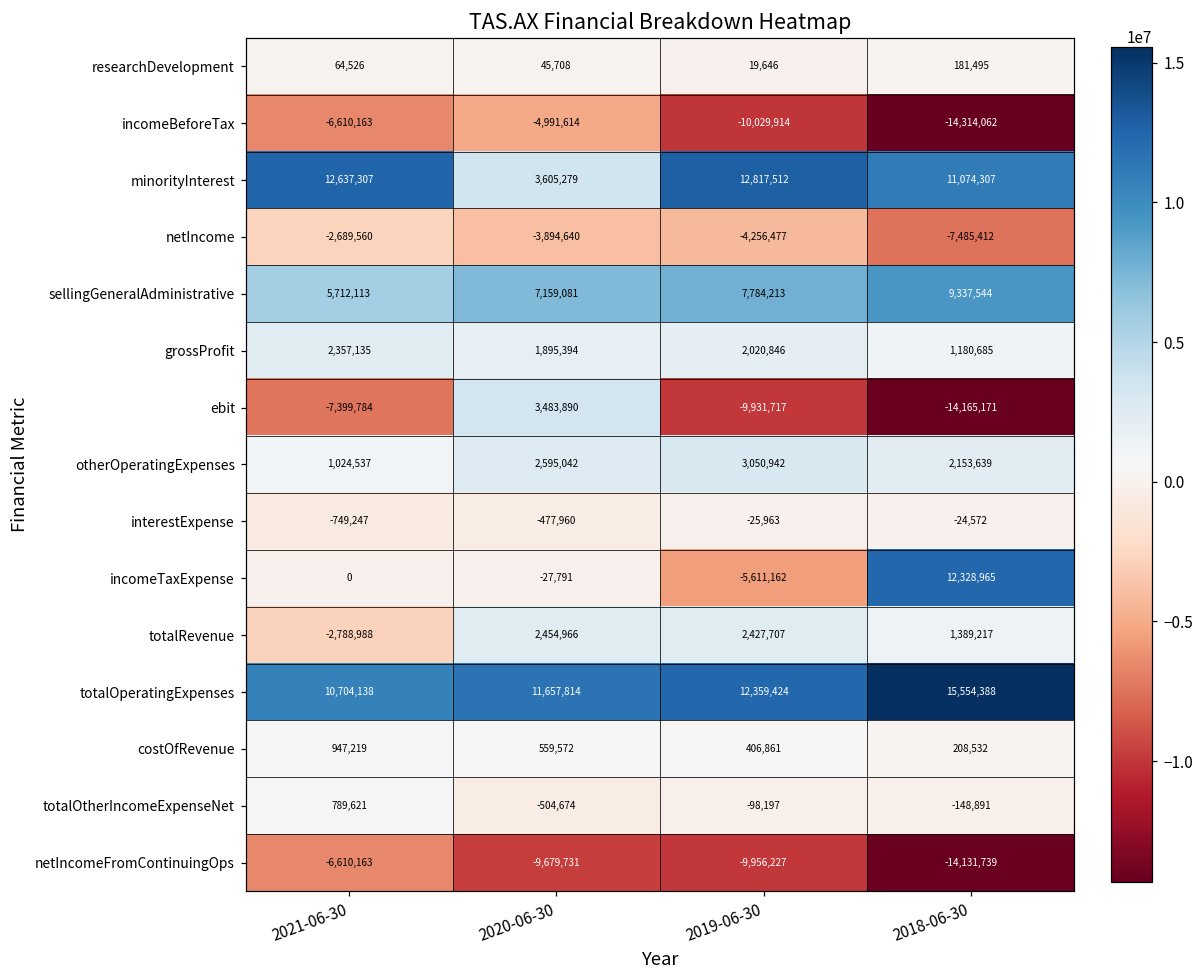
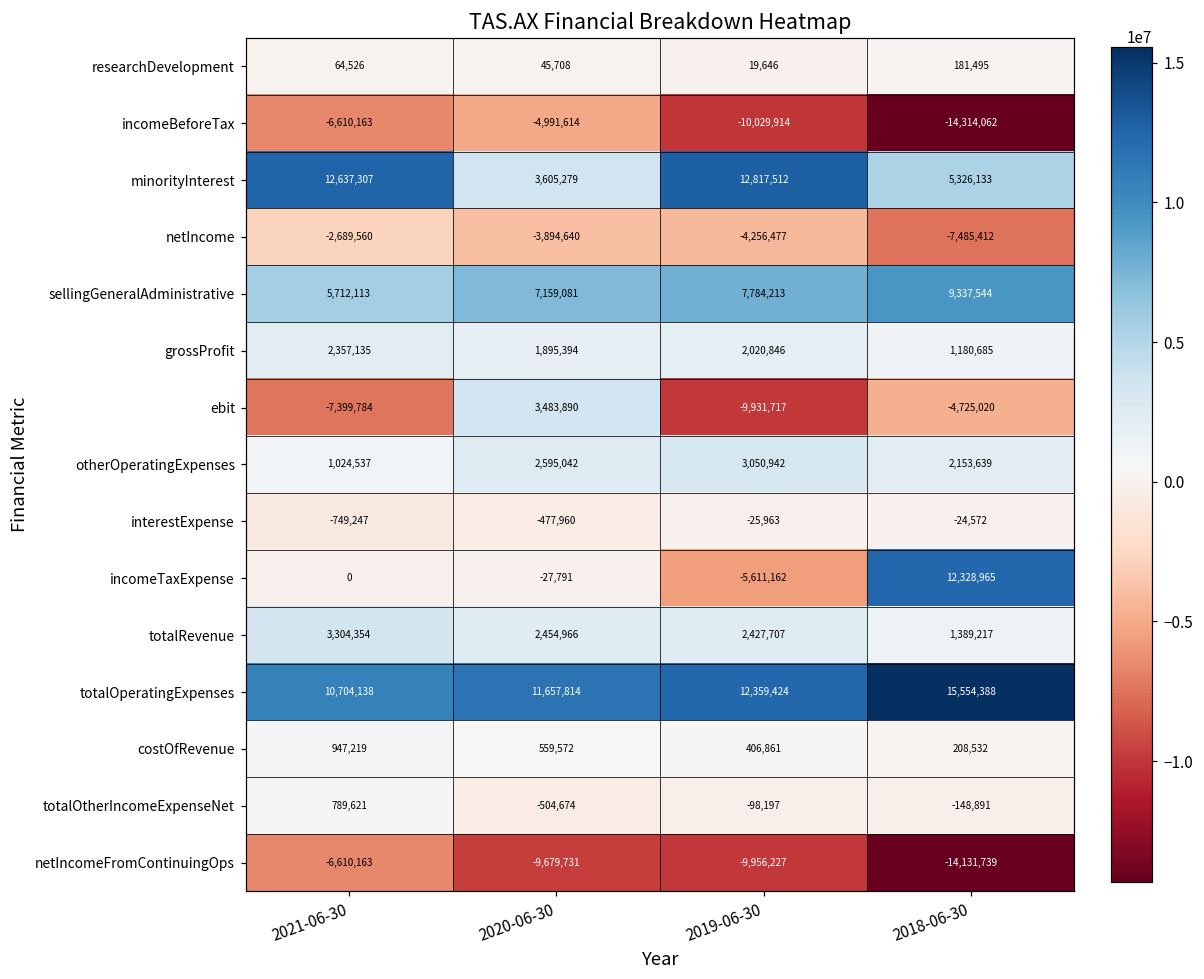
  {
    "researchDevelopment": {
      "2021-06-30": "64,526",
      "2020-06-30": "45,708",
      "2019-06-30": "19,646",
      "2018-06-30": "181,495"
    },
    "incomeBeforeTax": {
      "2021-06-30": "-6,610,163",
      "2020-06-30": "-4,991,614",
      "2019-06-30": "-10,029,914",
      "2018-06-30": "-14,314,062"
    },
    "minorityInterest": {
      "2021-06-30": "12,637,307",
      "2020-06-30": "3,605,279",
      "2019-06-30": "12,817,512",
-     "2018-06-30": "11,074,307"
+     "2018-06-30": "5,326,133"
    },
    "netIncome": {
      "2021-06-30": "-2,689,560",
      "2020-06-30": "-3,894,640",
      "2019-06-30": "-4,256,477",
      "2018-06-30": "-7,485,412"
    },
    "sellingGeneralAdministrative": {
      "2021-06-30": "5,712,113",
      "2020-06-30": "7,159,081",
      "2019-06-30": "7,784,213",
      "2018-06-30": "9,337,544"
    },
    "grossProfit": {
      "2021-06-30": "2,357,135",
      "2020-06-30": "1,895,394",
      "2019-06-30": "2,020,846",
      "2018-06-30": "1,180,685"
    },
    "ebit": {
      "2021-06-30": "-7,399,784",
      "2020-06-30": "3,483,890",
      "2019-06-30": "-9,931,717",
-     "2018-06-30": "-14,165,171"
+     "2018-06-30": "-4,725,020"
    },
    "otherOperatingExpenses": {
      "2021-06-30": "1,024,537",
      "2020-06-30": "2,595,042",
      "2019-06-30": "3,050,942",
      "2018-06-30": "2,153,639"
    },
    "interestExpense": {
      "2021-06-30": "-749,247",
      "2020-06-30": "-477,960",
      "2019-06-30": "-25,963",
      "2018-06-30": "-24,572"
    },
    "incomeTaxExpense": {
      "2021-06-30": "0",
      "2020-06-30": "-27,791",
      "2019-06-30": "-5,611,162",
      "2018-06-30": "12,328,965"
    },
    "totalRevenue": {
-     "2021-06-30": "-2,788,988",
+     "2021-06-30": "3,304,354",
      "2020-06-30": "2,454,966",
      "2019-06-30": "2,427,707",
      "2018-06-30": "1,389,217"
    },
    "totalOperatingExpenses": {
      "2021-06-30": "10,704,138",
      "2020-06-30": "11,657,814",
      "2019-06-30": "12,359,424",
      "2018-06-30": "15,554,388"
    },
    "costOfRevenue": {
      "2021-06-30": "947,219",
      "2020-06-30": "559,572",
      "2019-06-30": "406,861",
      "2018-06-30": "208,532"
    },
    "totalOtherIncomeExpenseNet": {
      "2021-06-30": "789,621",
      "2020-06-30": "-504,674",
      "2019-06-30": "-98,197",
      "2018-06-30": "-148,891"
    },
    "netIncomeFromContinuingOps": {
      "2021-06-30": "-6,610,163",
      "2020-06-30": "-9,679,731",
      "2019-06-30": "-9,956,227",
      "2018-06-30": "-14,131,739"
    }
  }
